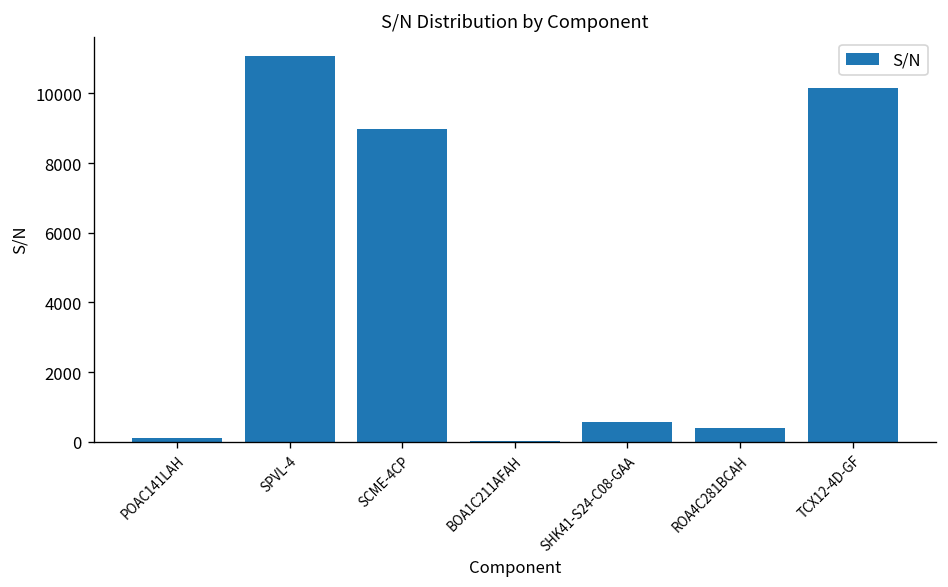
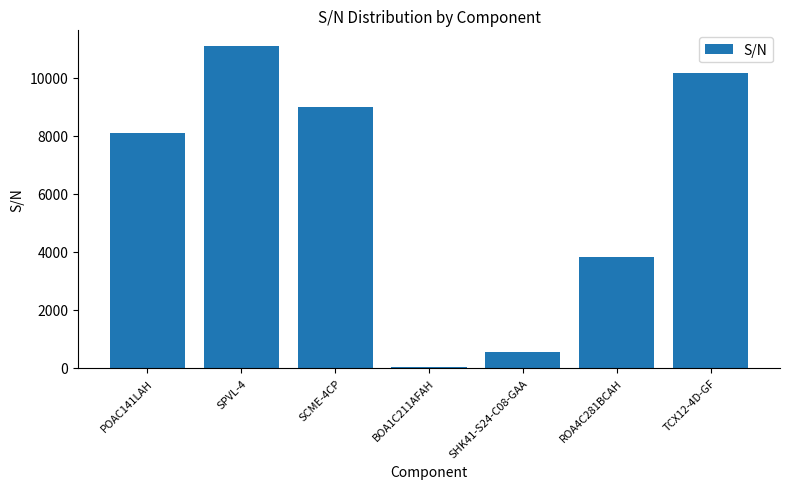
  {
-   "POAC141LAH": 100,
+   "POAC141LAH": 8100,
    "SPVL-4": 11100,
    "SCME-4CP": 9000,
    "SHK41-S24-C08-GAA": 600,
-   "ROA4C281BCAH": 400,
+   "ROA4C281BCAH": 3800,
    "TCX12-4D-GF": 10200
  }
